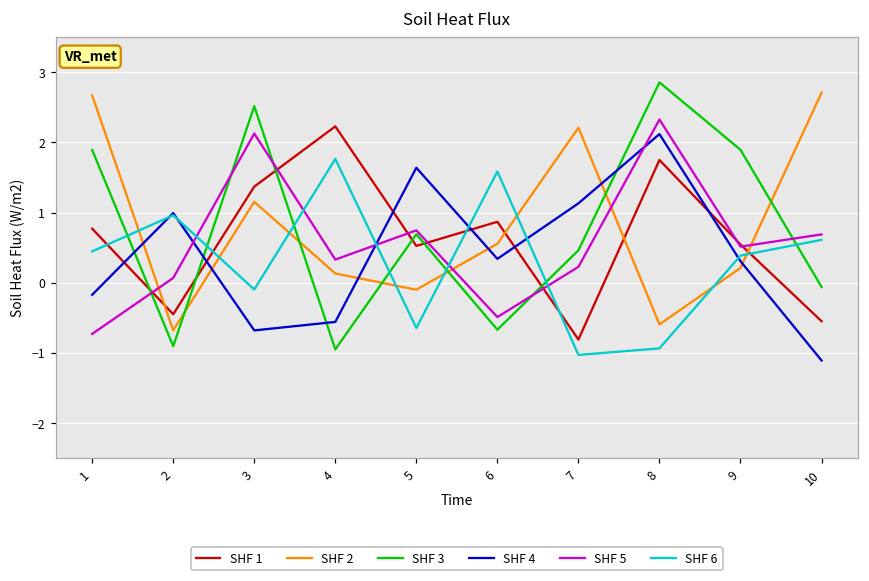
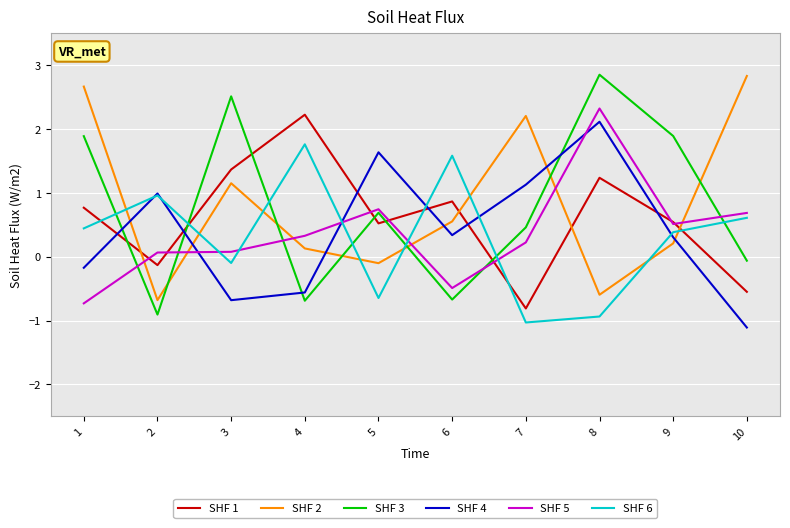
  {
    "SHF 1": {
      "1": 0.8,
-     "2": -0.4,
+     "2": -0.1,
      "3": 1.4,
      "4": 2.2,
      "5": 0.5,
      "6": 0.9,
      "7": -0.8,
-     "8": 1.7,
+     "8": 1.2,
      "10": -0.5
    },
    "SHF 2": {
      "1": 2.7,
      "2": -0.7,
      "3": 1.2,
      "4": 0.1,
      "5": -0.1,
      "6": 0.6,
      "7": 2.2,
      "8": -0.6,
      "9": 0.2,
-     "10": 2.7
+     "10": 2.8
    },
    "SHF 3": {
      "1": 1.9,
      "2": -0.9,
      "3": 2.5,
-     "4": -0.9,
+     "4": -0.7,
      "5": 0.7,
      "6": -0.7,
      "7": 0.5,
      "8": 2.9,
      "9": 1.9,
      "10": -0.1
    },
    "SHF 4": {
      "1": -0.2,
      "3": -0.7,
      "4": -0.6,
      "5": 1.6,
      "6": 0.3,
      "7": 1.1,
      "8": 2.1,
      "9": 0.3,
      "10": -1.1
    },
    "SHF 5": {
      "1": -0.7,
      "2": 0.1,
-     "3": 2.1,
+     "3": 0.1,
      "4": 0.3,
      "5": 0.7,
      "6": -0.5,
      "7": 0.2,
      "8": 2.3,
      "10": 0.7
    },
    "SHF 6": {
      "1": 0.4,
      "3": -0.1,
      "4": 1.8,
      "5": -0.6,
      "6": 1.6,
      "7": -1.0,
      "8": -0.9,
      "9": 0.4,
      "10": 0.6
    }
  }
